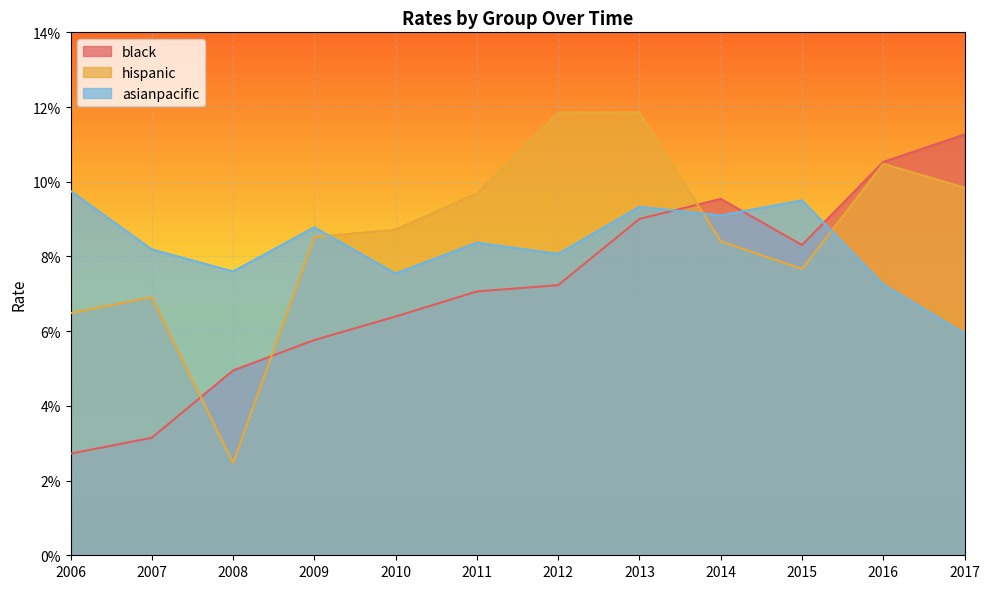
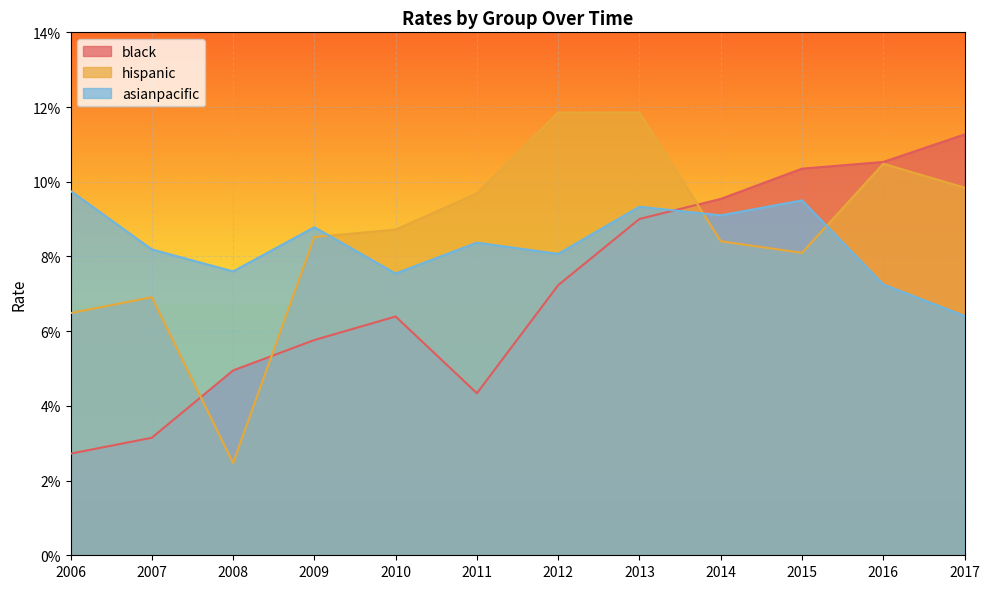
  {
    "black": {
      "2006": "2.7%",
      "2007": "3.1%",
      "2008": "4.9%",
      "2009": "5.8%",
      "2010": "6.4%",
-     "2011": "7.1%",
+     "2011": "4.3%",
      "2012": "7.2%",
      "2013": "9.0%",
      "2014": "9.5%",
-     "2015": "8.3%",
+     "2015": "10.4%",
      "2017": "11.3%"
    },
    "hispanic": {
      "2006": "6.5%",
      "2007": "6.9%",
      "2008": "2.5%",
      "2009": "8.5%",
      "2010": "8.7%",
      "2011": "9.7%",
      "2012": "11.9%",
      "2013": "11.9%",
      "2014": "8.4%",
-     "2015": "7.7%",
+     "2015": "8.1%",
      "2017": "9.8%"
    },
    "asianpacific": {
      "2006": "9.8%",
      "2007": "8.2%",
      "2008": "7.6%",
      "2009": "8.8%",
      "2010": "7.5%",
      "2011": "8.4%",
      "2012": "8.1%",
      "2013": "9.3%",
      "2014": "9.1%",
      "2015": "9.5%",
      "2016": "7.3%",
-     "2017": "5.9%"
+     "2017": "6.4%"
    }
  }
